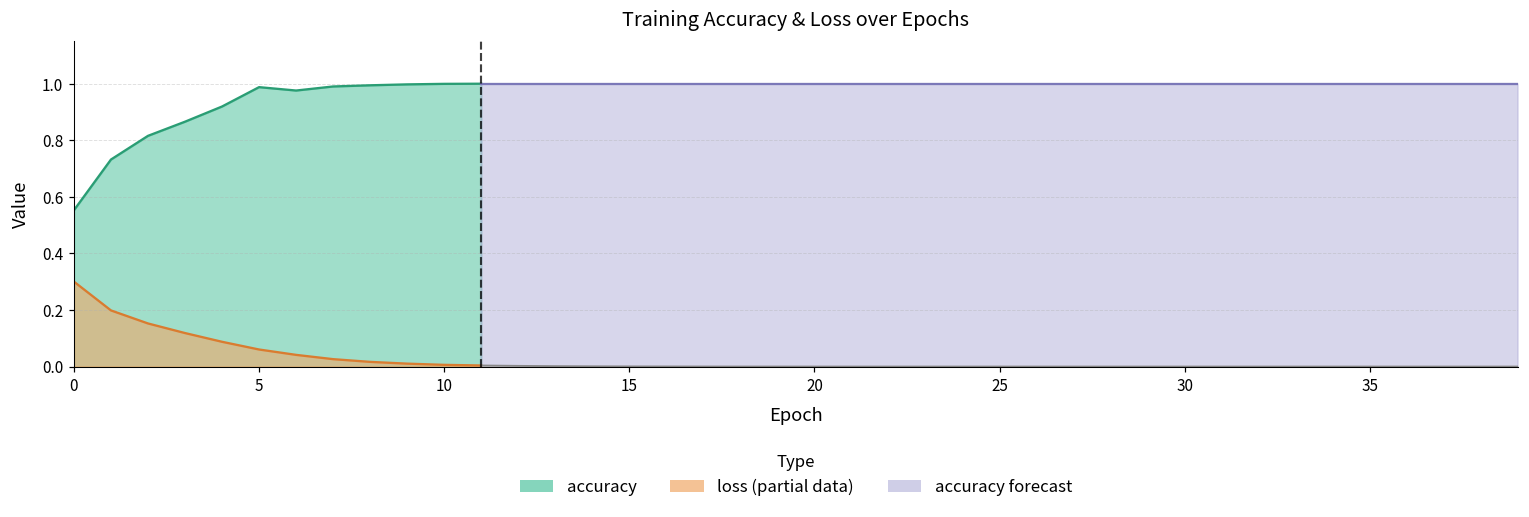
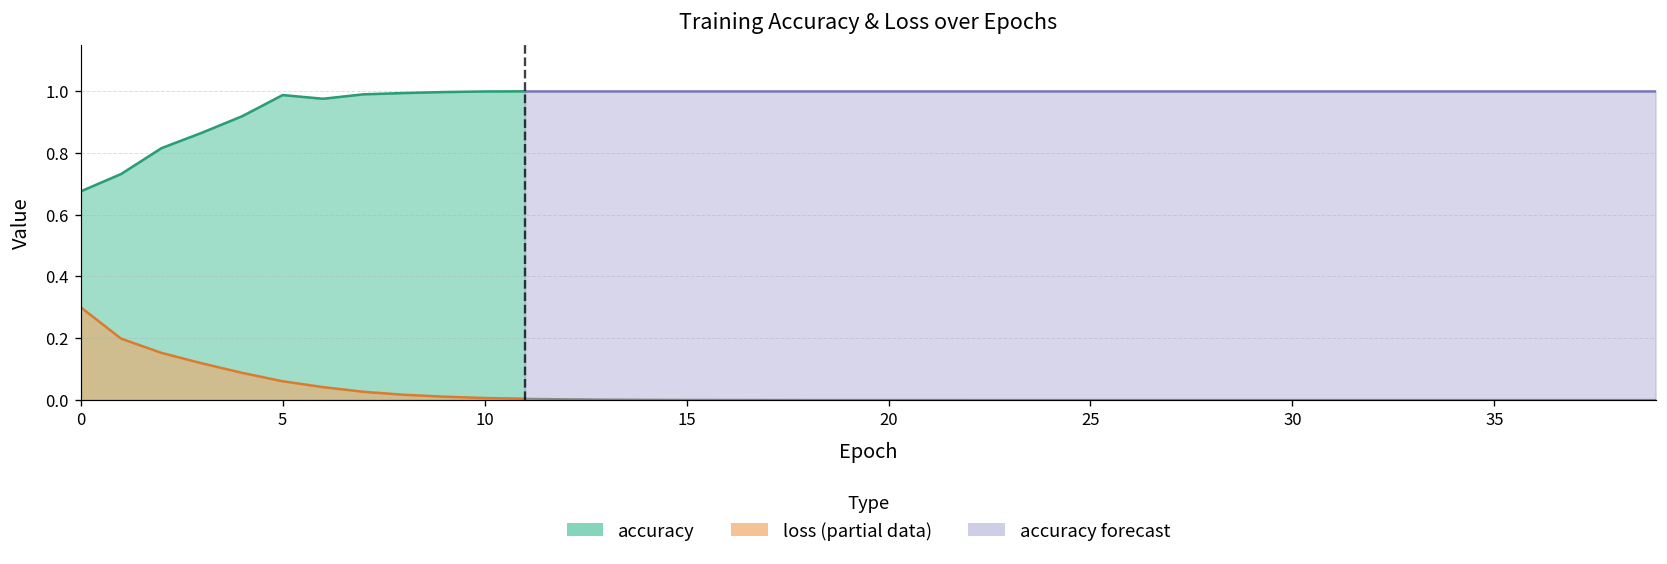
  {
    "accuracy": {
-     "0": 0.55,
+     "0": 0.68,
      "5": 0.99,
      "10": 1.00
    }
  }
